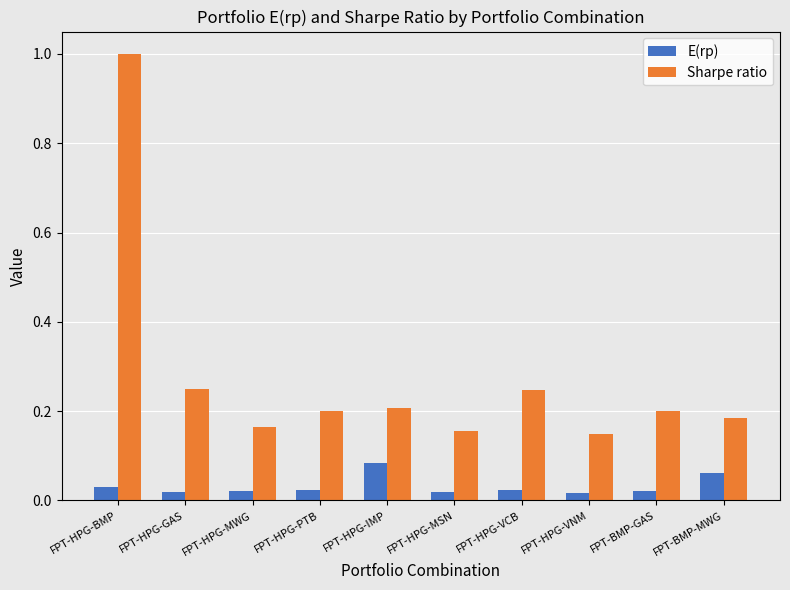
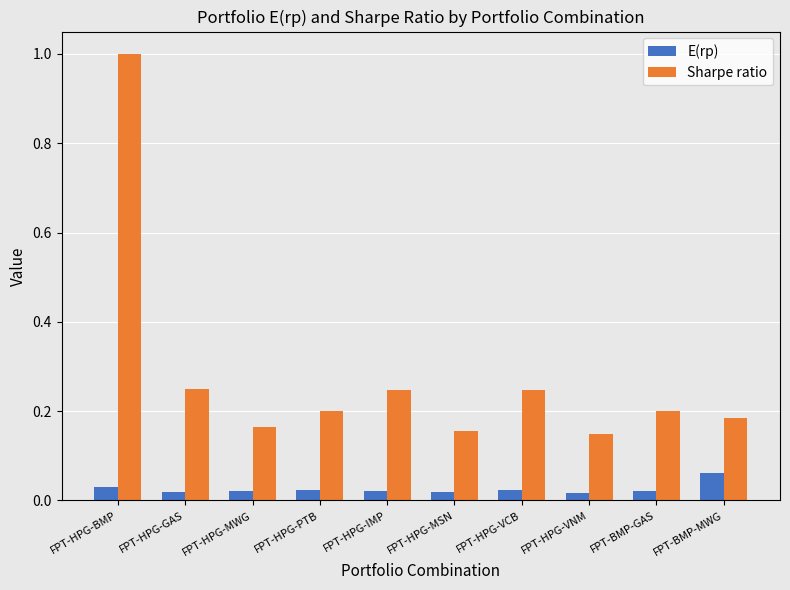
  {
    "E(rp)": {
      "FPT-HPG-BMP": 0.03,
      "FPT-HPG-GAS": 0.02,
      "FPT-HPG-MWG": 0.02,
      "FPT-HPG-PTB": 0.02,
-     "FPT-HPG-IMP": 0.08,
+     "FPT-HPG-IMP": 0.02,
      "FPT-HPG-MSN": 0.02,
      "FPT-HPG-VCB": 0.02,
      "FPT-HPG-VNM": 0.02,
      "FPT-BMP-GAS": 0.02,
      "FPT-BMP-MWG": 0.06
    },
    "Sharpe ratio": {
      "FPT-HPG-BMP": 1.00,
      "FPT-HPG-GAS": 0.25,
      "FPT-HPG-MWG": 0.16,
      "FPT-HPG-PTB": 0.20,
-     "FPT-HPG-IMP": 0.21,
+     "FPT-HPG-IMP": 0.25,
      "FPT-HPG-MSN": 0.16,
      "FPT-HPG-VCB": 0.25,
      "FPT-HPG-VNM": 0.15,
      "FPT-BMP-GAS": 0.20,
      "FPT-BMP-MWG": 0.18
    }
  }
